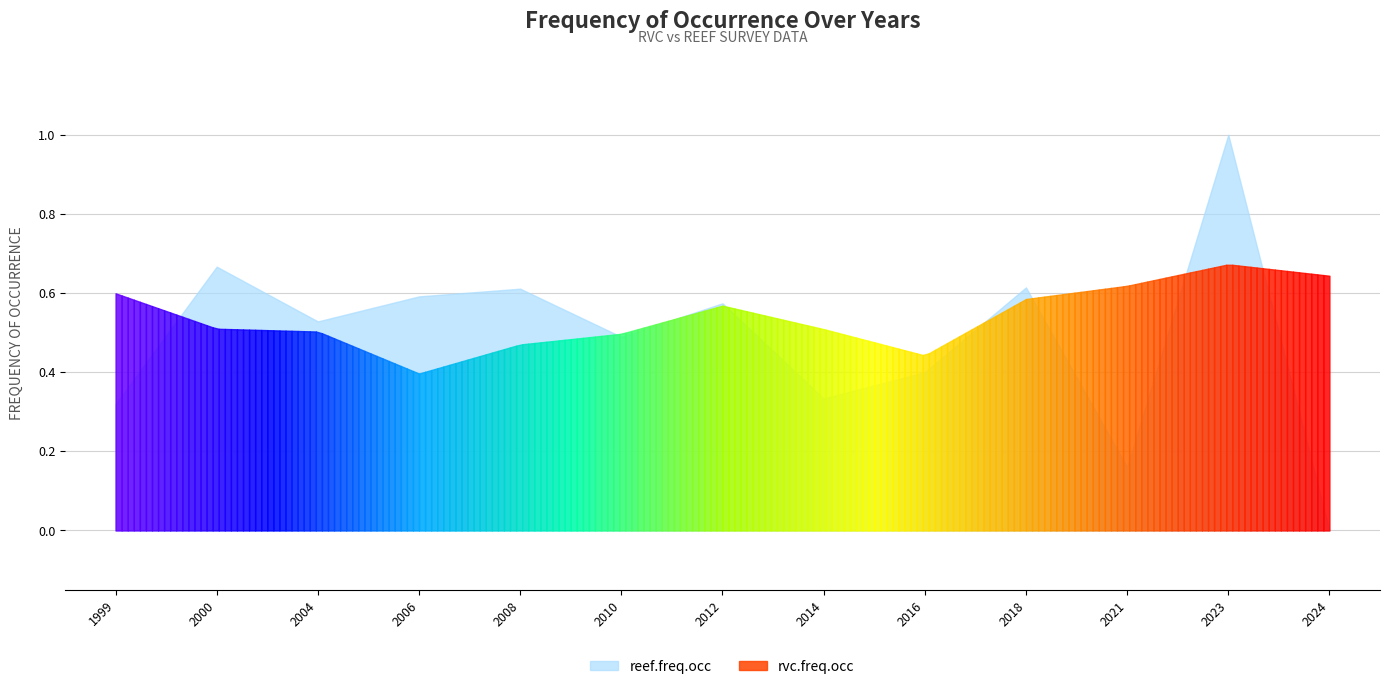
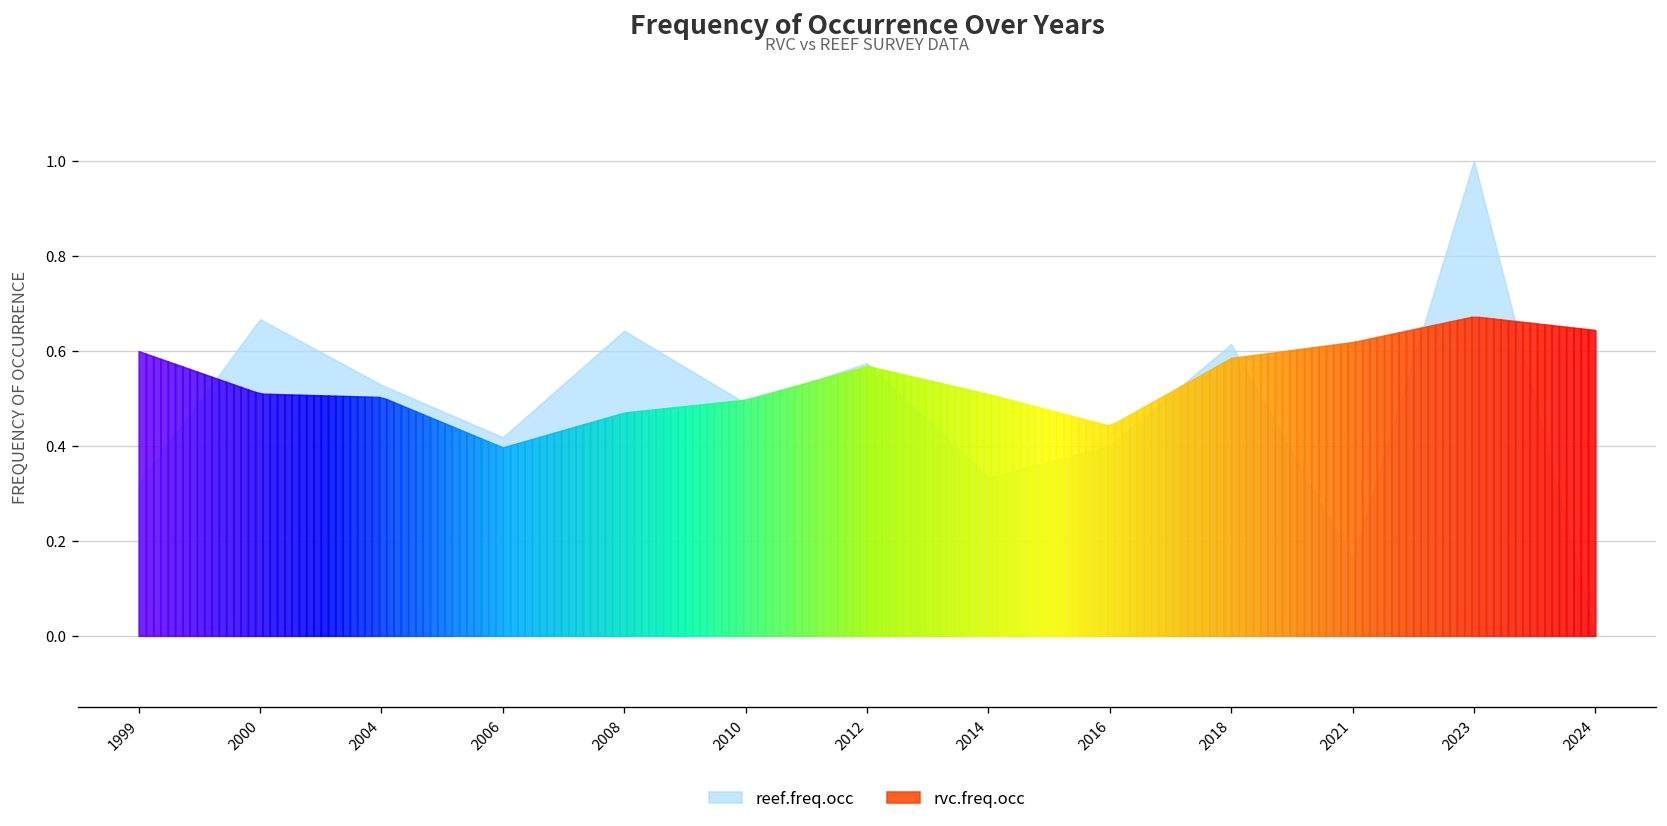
  {
    "reef.freq.occ": {
      "1999": 0.32,
      "2000": 0.67,
      "2004": 0.53,
-     "2006": 0.59,
-     "2008": 0.61,
+     "2006": 0.42,
+     "2008": 0.64,
      "2010": 0.49,
      "2014": 0.33,
      "2016": 0.40,
      "2018": 0.61,
      "2021": 0.16,
      "2023": 1.00,
      "2024": 0.00
    }
  }
